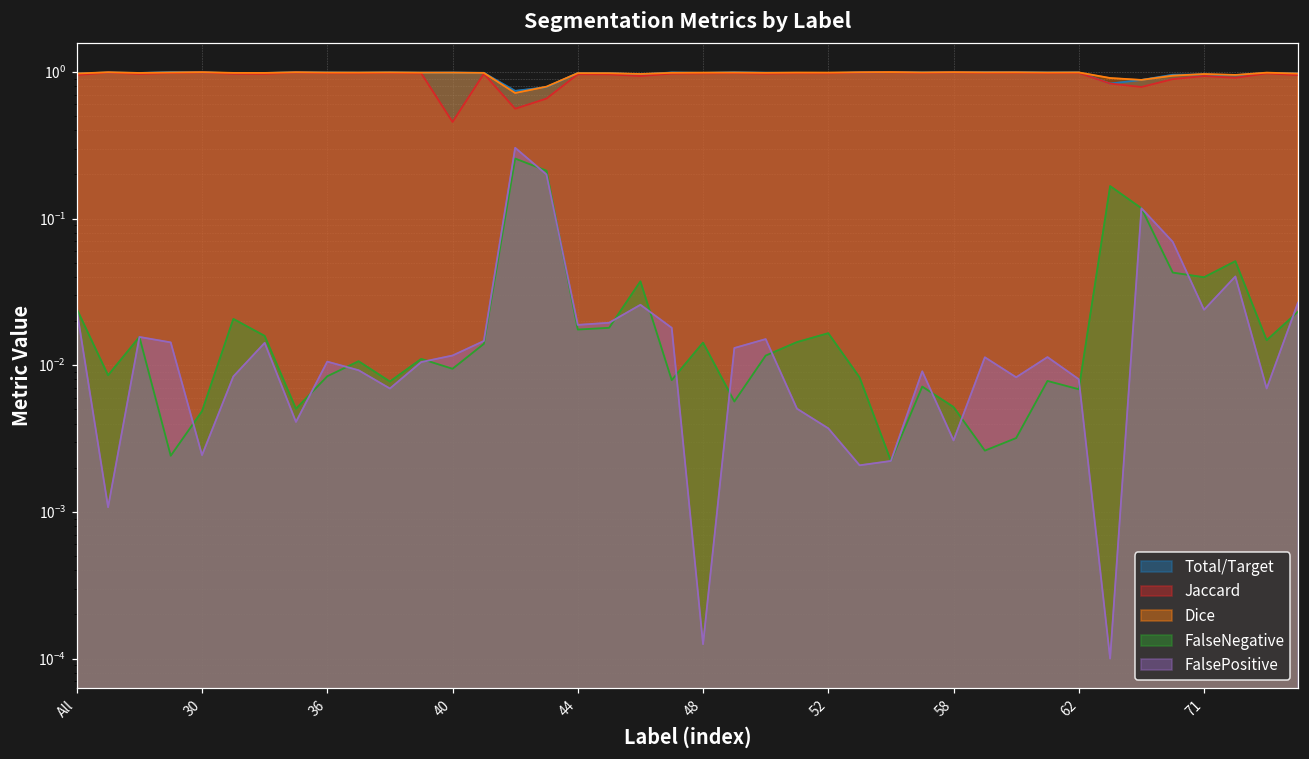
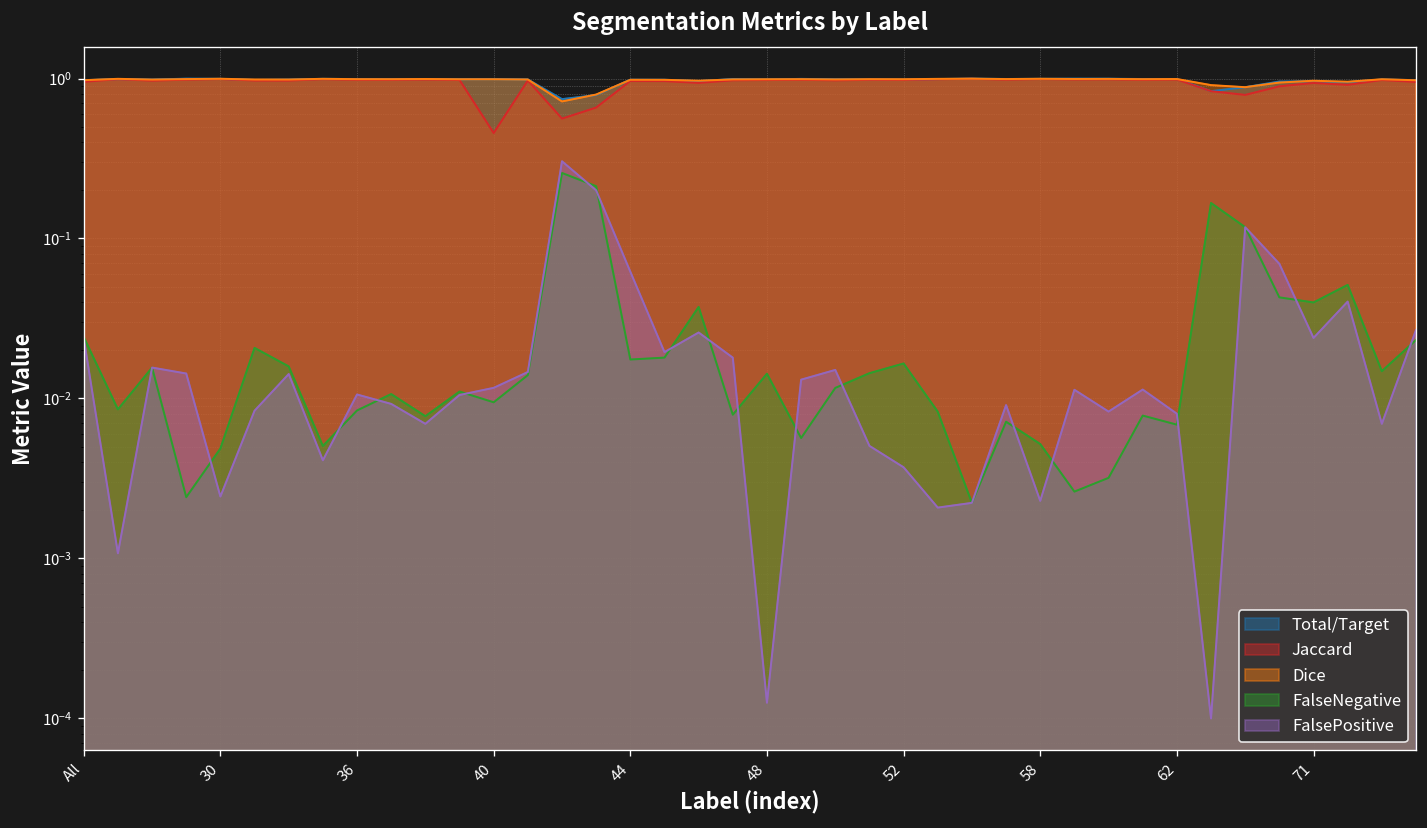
  {
    "Jaccard": {
      "40": 0.46
    },
    "FalseNegative": {
      "30": 0.0049,
      "36": 0.008,
      "40": 0.009,
      "44": 0.018,
      "48": 0.014,
      "52": 0.017,
      "58": 0.0052,
      "62": 0.007,
      "71": 0.040
    },
    "FalsePositive": {
      "30": 0.0024,
      "36": 0.011,
      "40": 0.012,
-     "44": 0.019,
+     "44": 0.06,
      "48": 0.00013,
      "52": 0.0037,
-     "58": 0.0031,
+     "58": 0.0023,
      "62": 0.008,
      "71": 0.024
    }
  }
